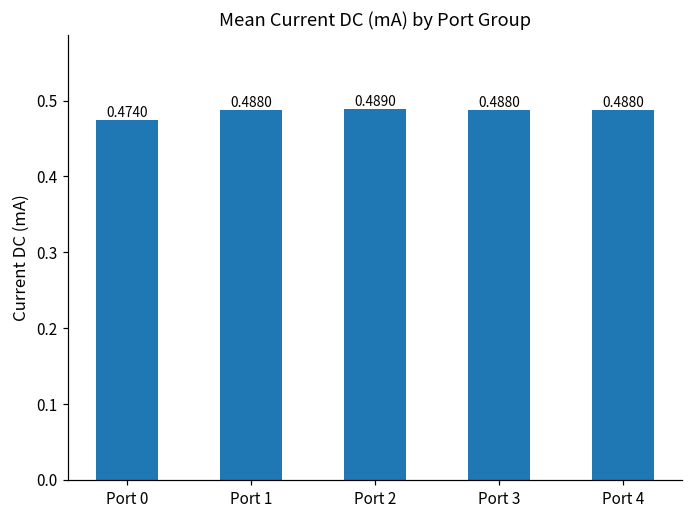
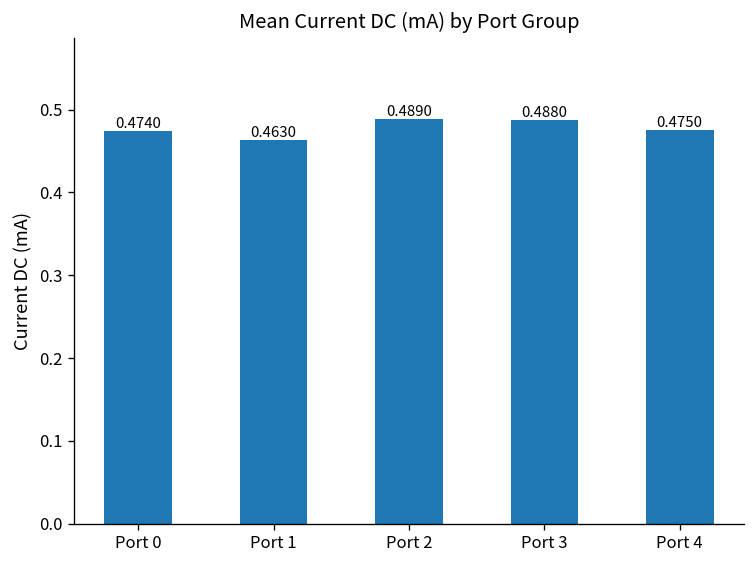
  {
    "Port 0": 0.4740,
-   "Port 1": 0.4880,
+   "Port 1": 0.4630,
    "Port 2": 0.4890,
    "Port 3": 0.4880,
-   "Port 4": 0.4880
+   "Port 4": 0.4750
  }
